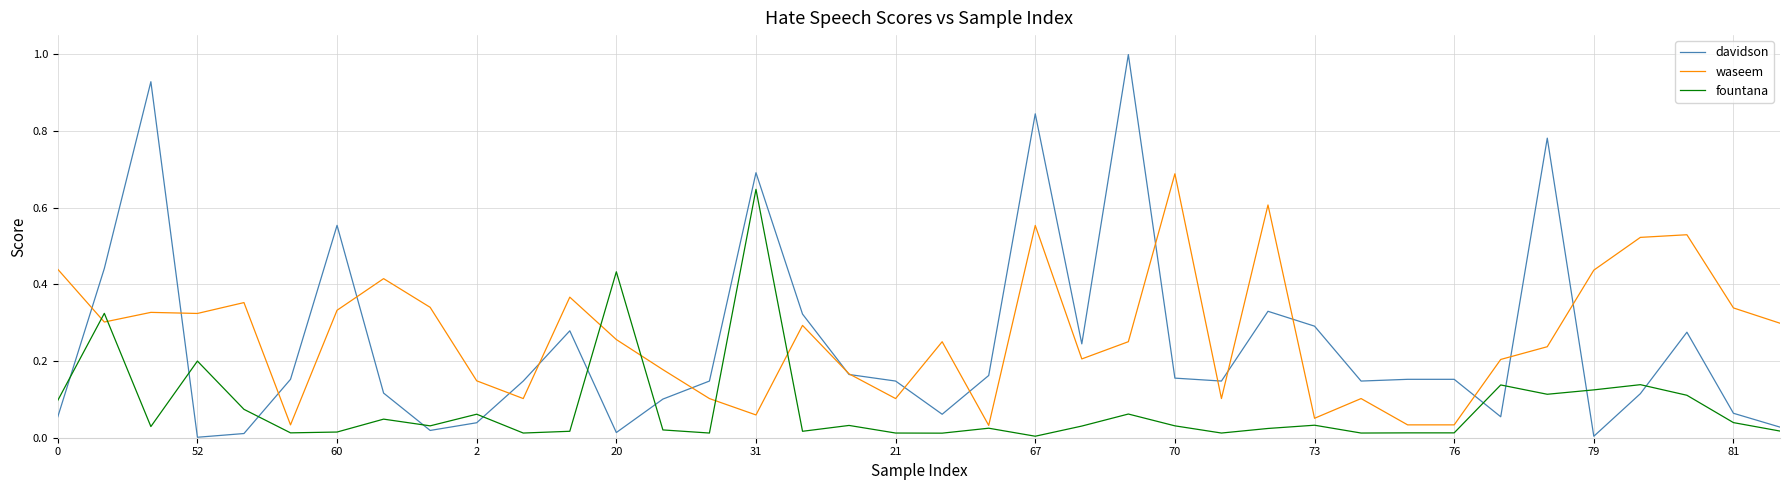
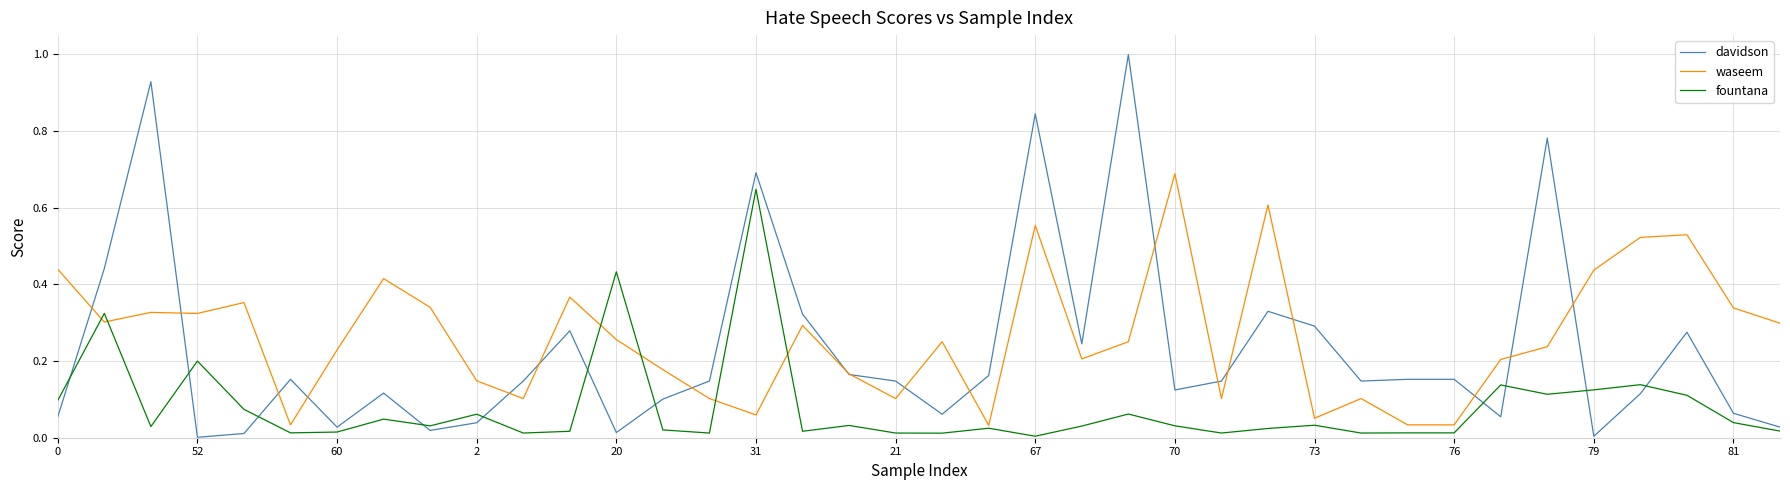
  {
    "davidson": {
      "0": 0.05,
      "52": 0.00,
-     "60": 0.55,
+     "60": 0.03,
      "21": 0.15,
      "67": 0.84,
-     "70": 0.16,
+     "70": 0.12,
      "73": 0.29,
      "76": 0.15,
      "79": 0.00,
      "81": 0.06
    },
    "waseem": {
      "0": 0.44,
      "52": 0.32,
-     "60": 0.33,
+     "60": 0.23,
      "21": 0.10,
      "67": 0.55,
      "70": 0.69,
      "73": 0.05,
      "76": 0.03,
      "79": 0.44,
      "81": 0.34
    },
    "fountana": {
      "0": 0.10,
      "52": 0.20,
      "60": 0.01,
      "21": 0.01,
      "67": 0.00,
      "70": 0.03,
      "73": 0.03,
      "76": 0.01,
      "79": 0.12,
      "81": 0.04
    }
  }
